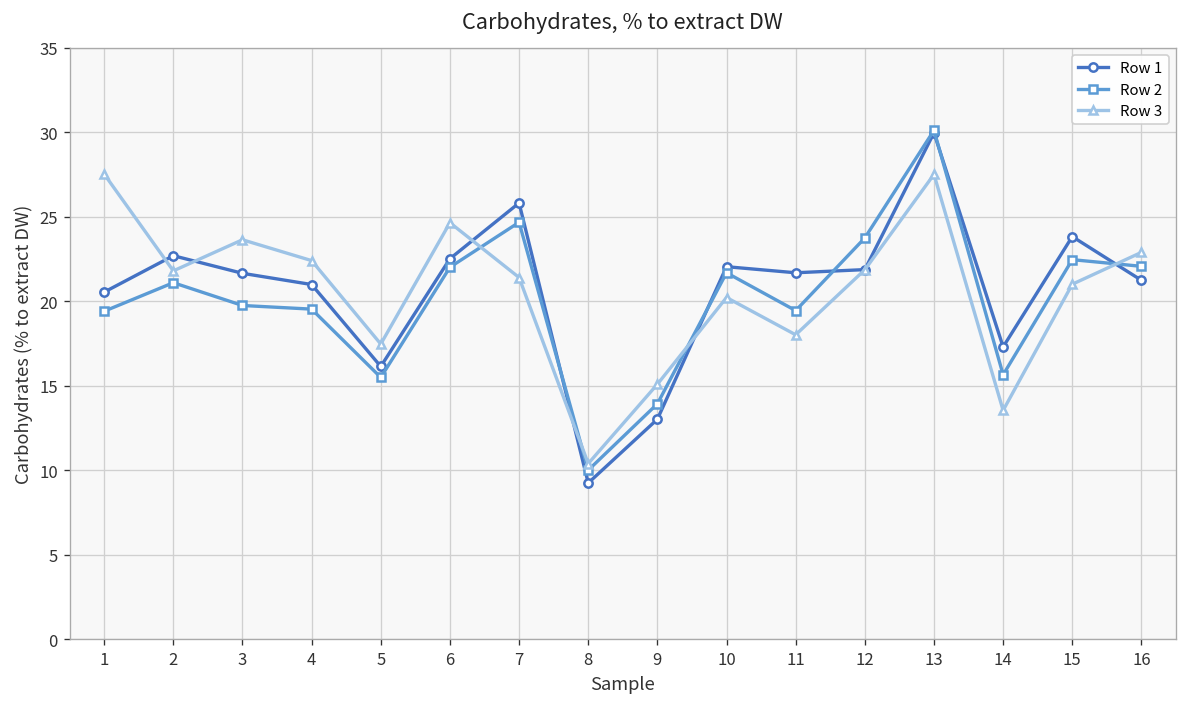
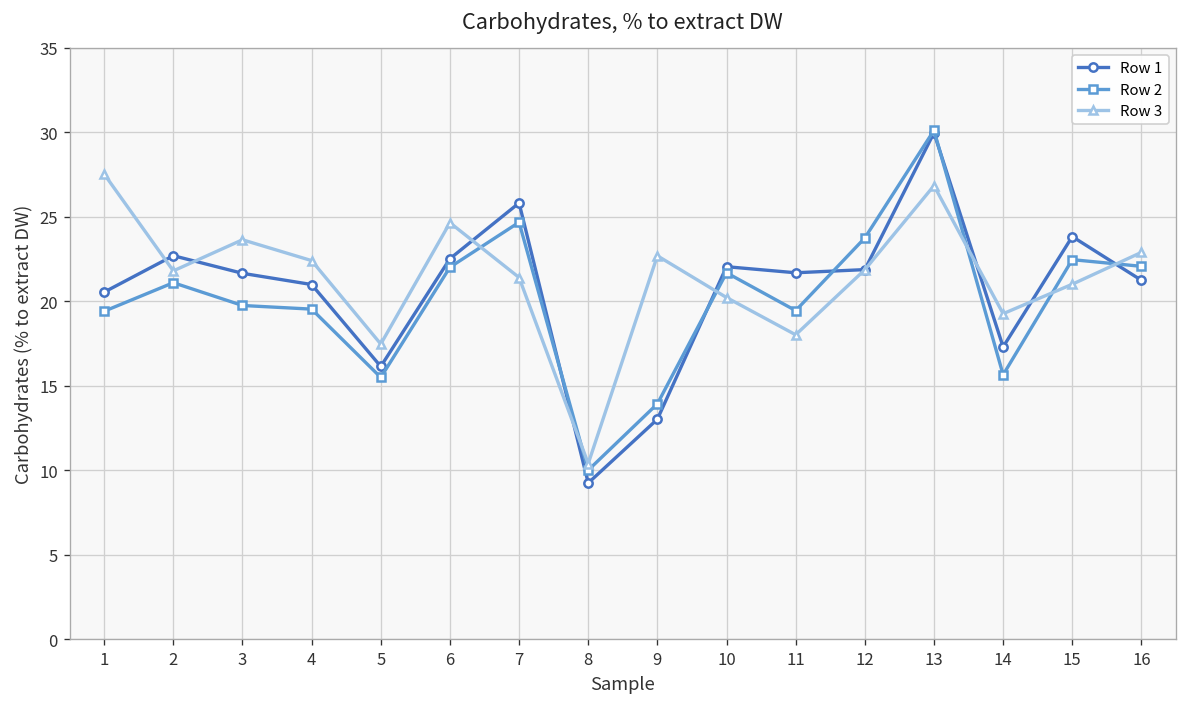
  {
    "Row 3": {
      "1": 27.5,
      "2": 21.8,
      "3": 23.6,
      "4": 22.4,
      "5": 17.5,
      "6": 24.7,
      "7": 21.4,
      "8": 10.4,
-     "9": 15.1,
+     "9": 22.7,
      "10": 20.2,
      "11": 18.0,
-     "13": 27.5,
-     "14": 13.6,
+     "13": 26.8,
+     "14": 19.3,
      "15": 21.0,
      "16": 22.9
    }
  }
